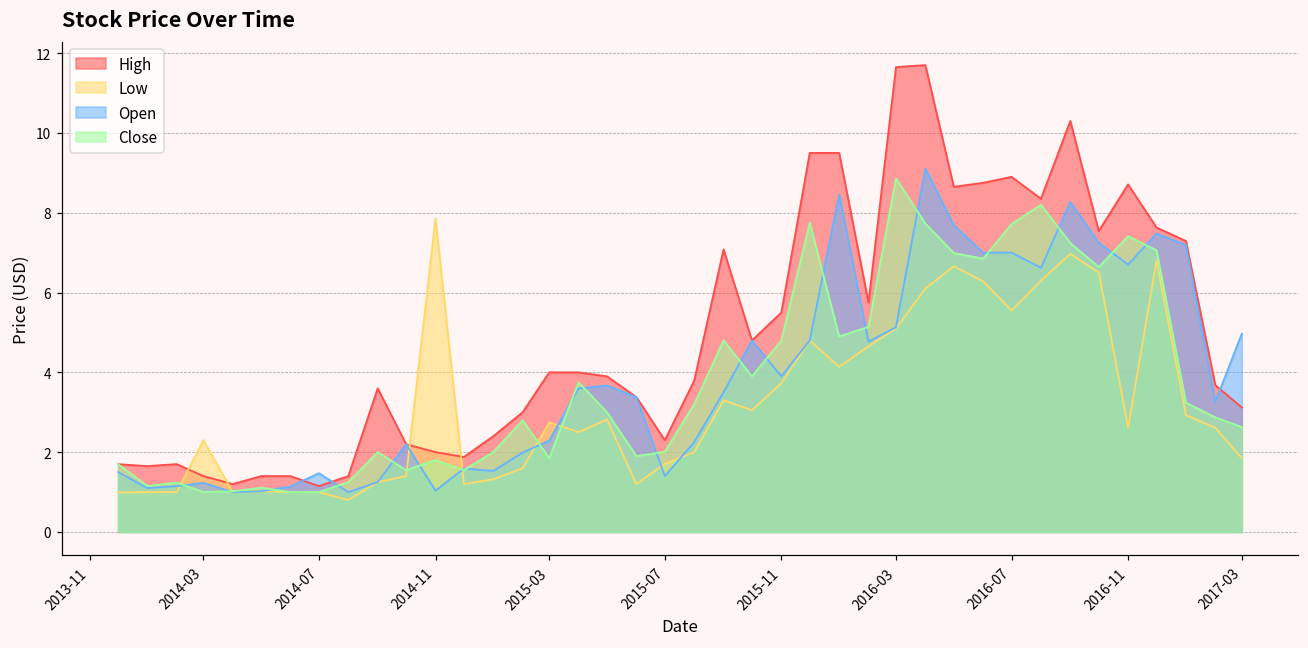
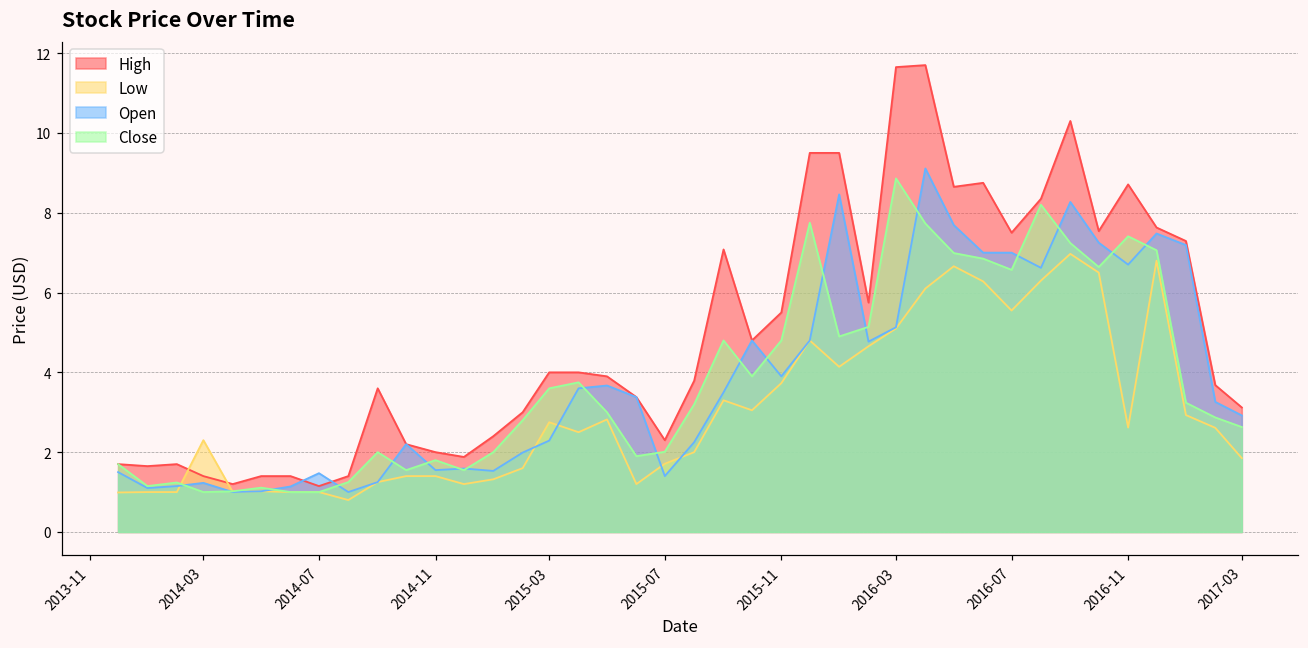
  {
    "High": {
      "2014-03": 1.4,
      "2014-07": 1.1,
      "2014-11": 2.0,
      "2015-03": 4.0,
      "2015-07": 2.3,
      "2015-11": 5.5,
      "2016-03": 11.6,
-     "2016-07": 8.9,
+     "2016-07": 7.5,
      "2016-11": 8.7,
      "2017-03": 3.1
    },
    "Low": {
      "2014-03": 2.3,
-     "2014-11": 7.9,
+     "2014-11": 1.4,
      "2015-03": 2.8,
      "2015-07": 1.7,
      "2015-11": 3.7,
      "2016-07": 5.6,
      "2016-11": 2.6,
      "2017-03": 1.9
    },
    "Open": {
      "2014-03": 1.2,
      "2014-07": 1.5,
-     "2014-11": 1.0,
+     "2014-11": 1.5,
      "2015-03": 2.3,
      "2015-07": 1.4,
      "2015-11": 3.9,
      "2016-07": 7.0,
      "2016-11": 6.7,
-     "2017-03": 5.0
+     "2017-03": 2.9
    },
    "Close": {
      "2014-03": 1.0,
      "2014-11": 1.8,
-     "2015-03": 1.8,
+     "2015-03": 3.6,
      "2015-07": 2.0,
      "2015-11": 4.8,
      "2016-03": 8.9,
-     "2016-07": 7.7,
+     "2016-07": 6.6,
      "2016-11": 7.4,
      "2017-03": 2.6
    }
  }
